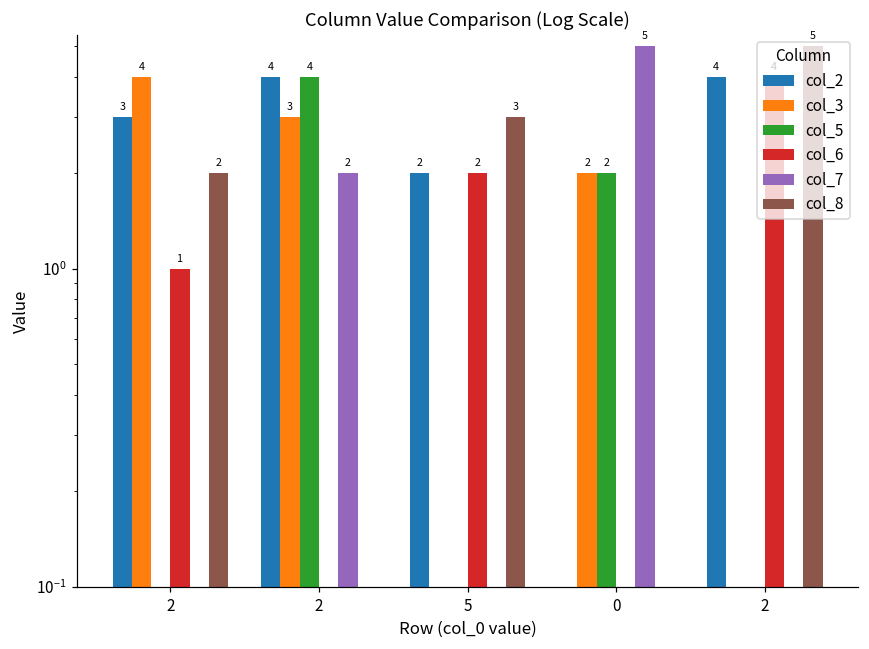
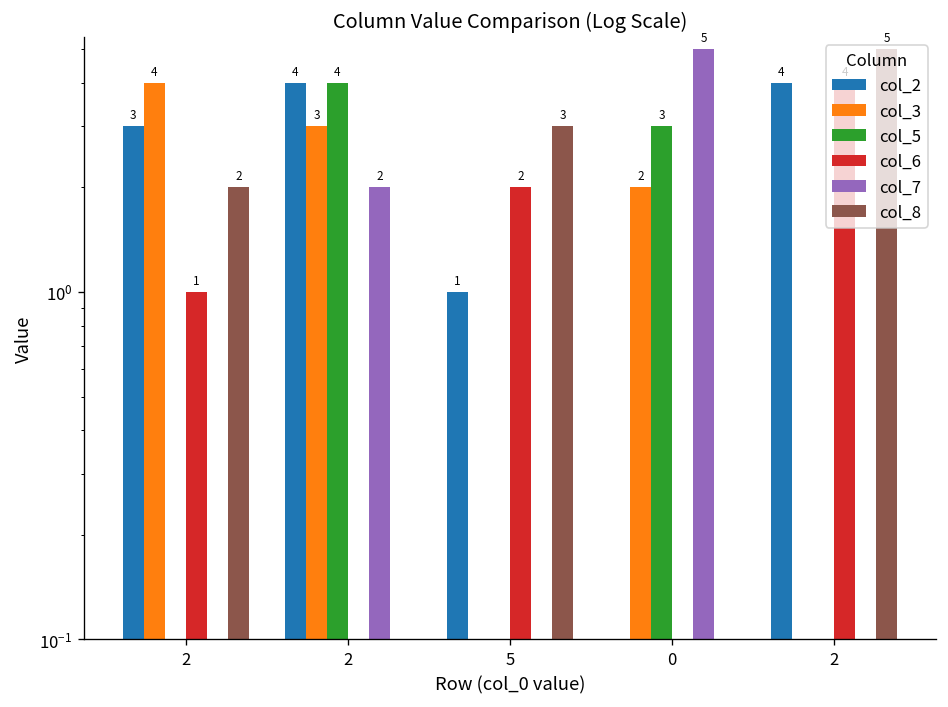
  {
    "col_2": {
-     "5": 2
+     "5": 1
    },
    "col_3": {
      "0": 2
    },
    "col_5": {
-     "0": 2
+     "0": 3
    },
    "col_6": {
      "5": 2
    },
    "col_7": {
      "0": 5
    },
    "col_8": {
      "5": 3
    }
  }
